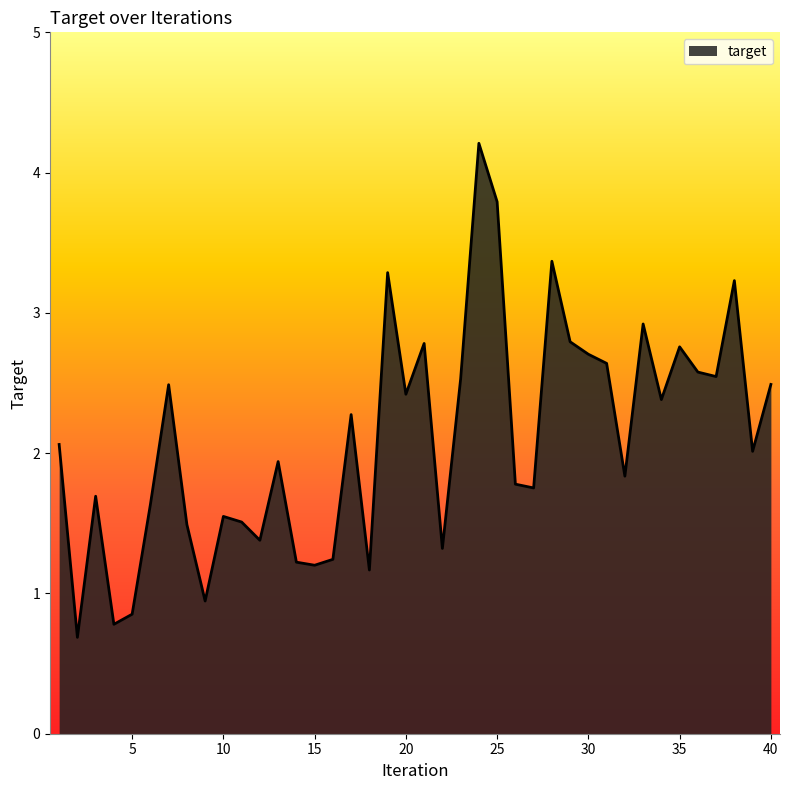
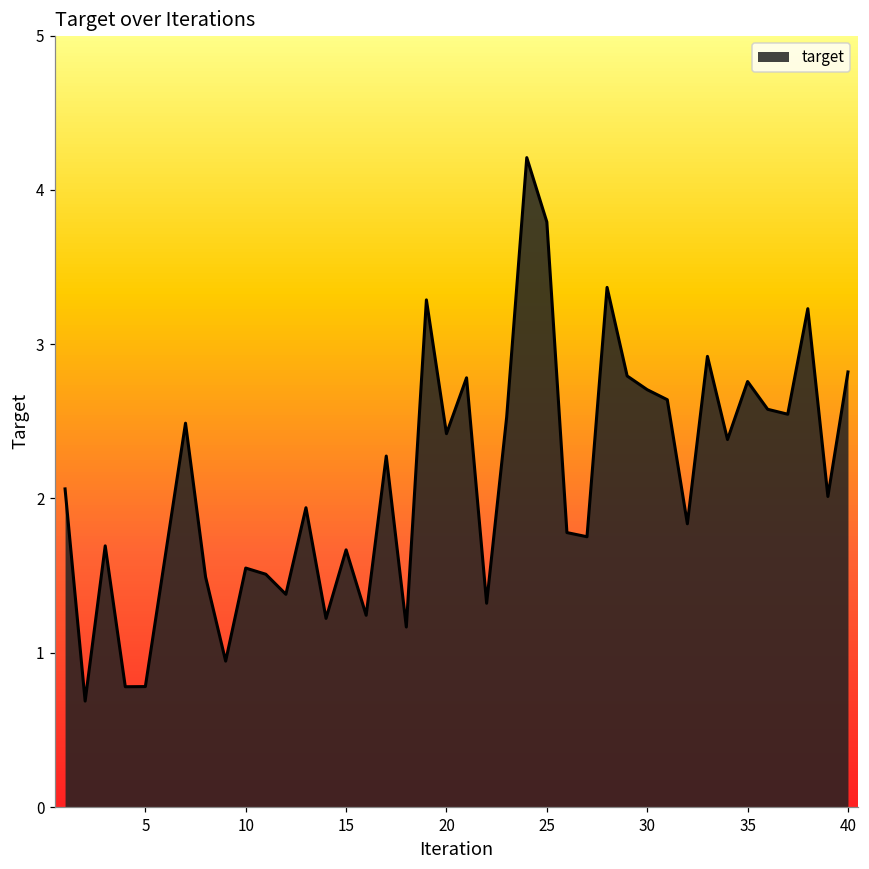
  {
-   "5": 0.85,
+   "5": 0.78,
    "10": 1.55,
-   "15": 1.20,
+   "15": 1.67,
    "20": 2.42,
    "25": 3.79,
    "30": 2.71,
    "35": 2.76,
-   "40": 2.49
+   "40": 2.82
  }
